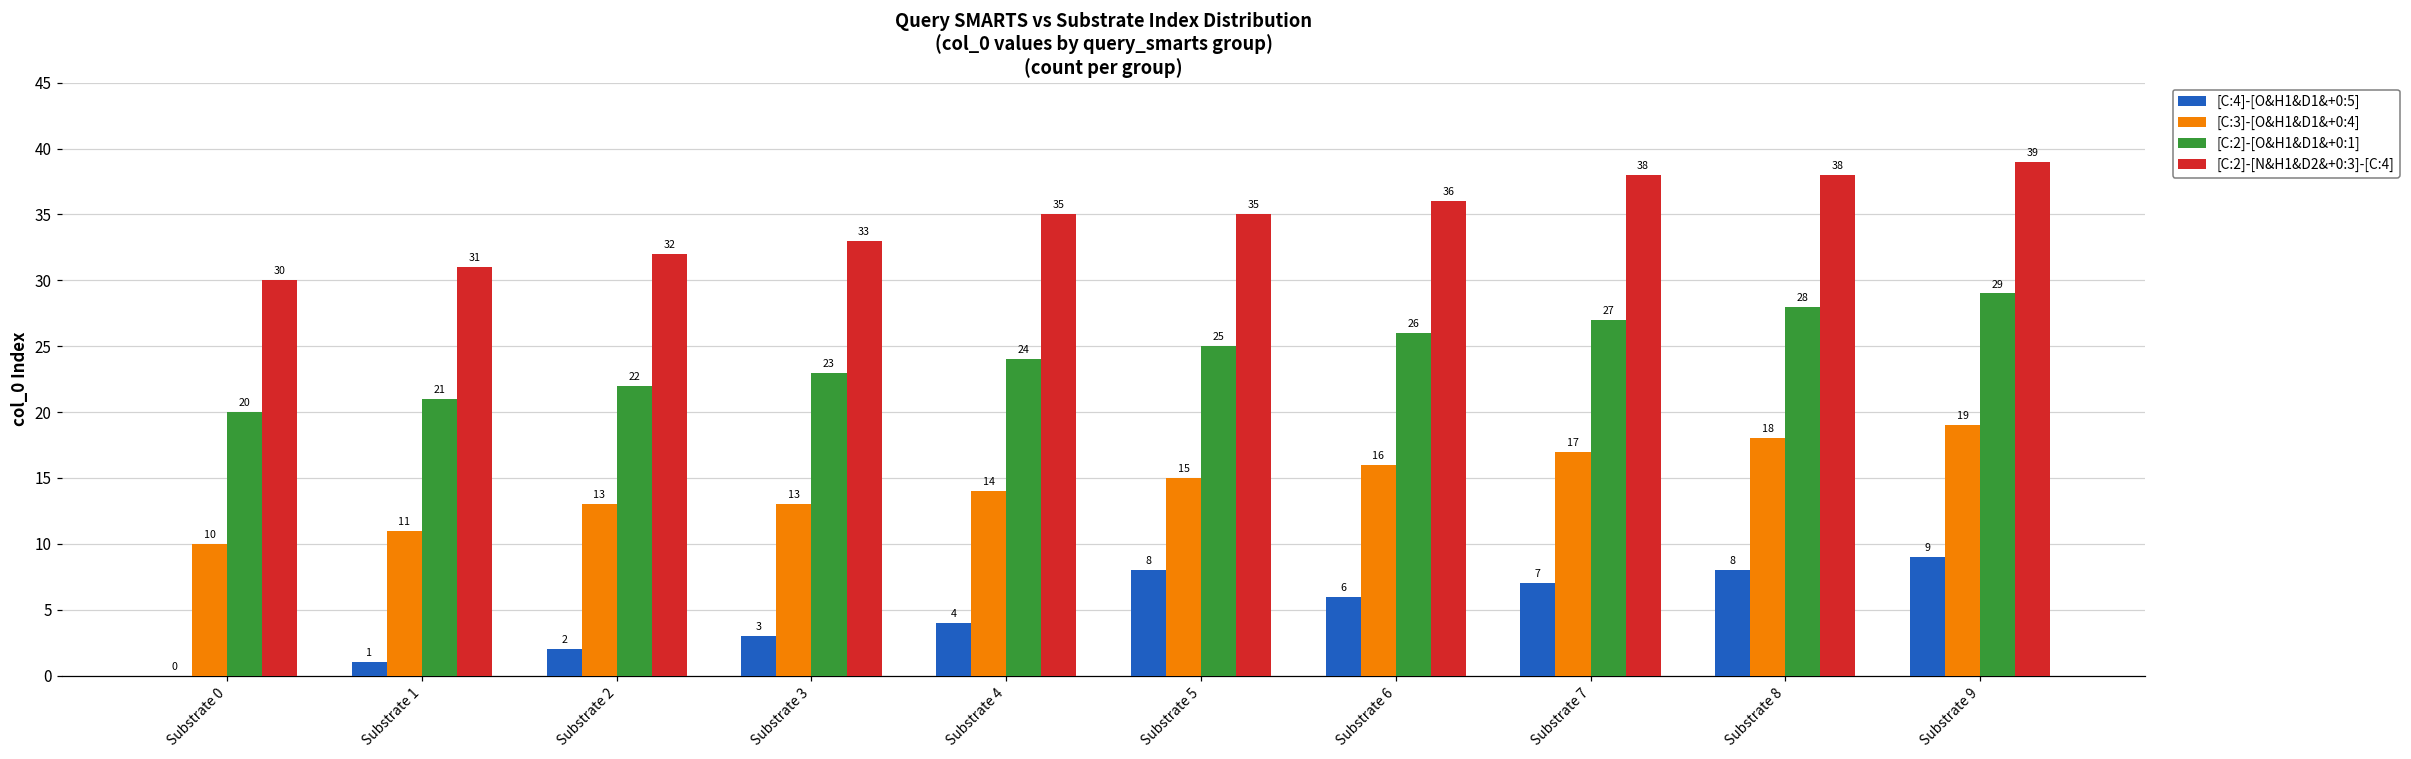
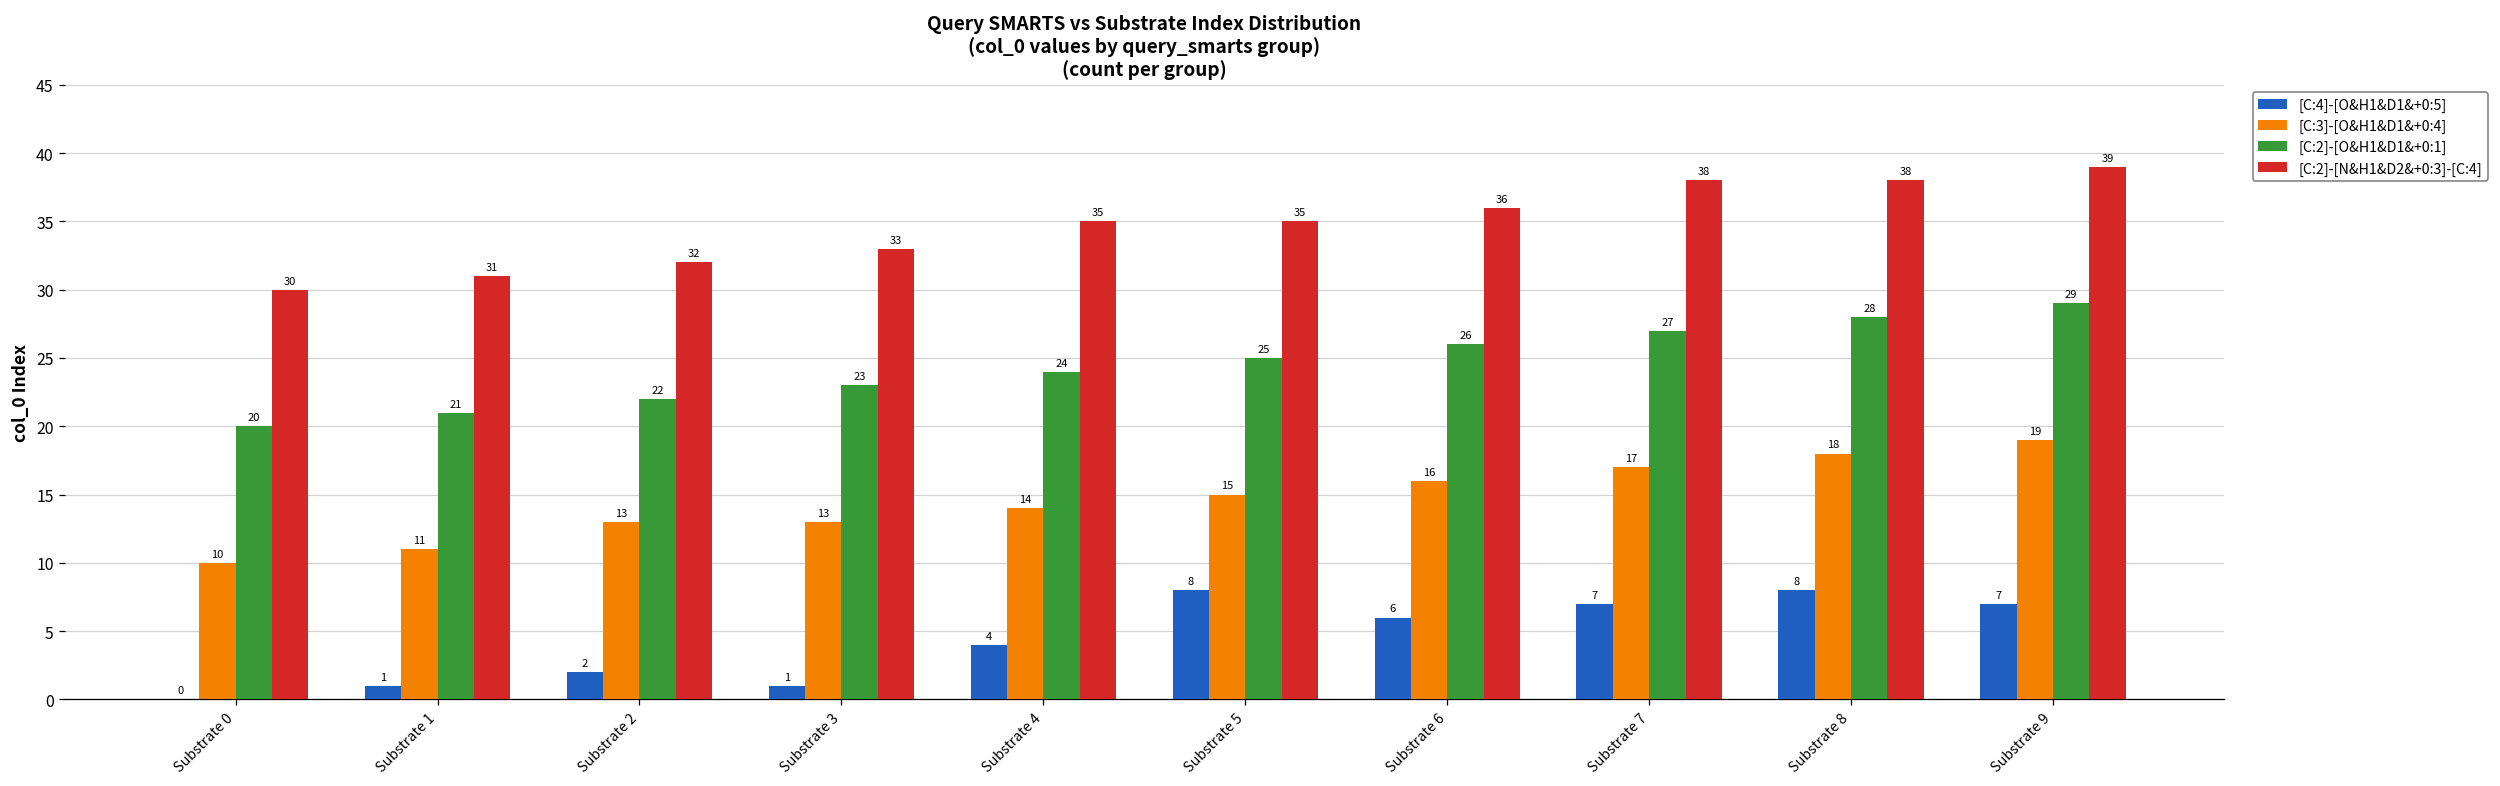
  {
    "[C:4]-[O&H1&D1&+0:5]": {
      "Substrate 0": 0,
      "Substrate 1": 1,
      "Substrate 2": 2,
-     "Substrate 3": 3,
+     "Substrate 3": 1,
      "Substrate 4": 4,
      "Substrate 5": 8,
      "Substrate 6": 6,
      "Substrate 7": 7,
      "Substrate 8": 8,
-     "Substrate 9": 9
+     "Substrate 9": 7
    },
    "[C:3]-[O&H1&D1&+0:4]": {
      "Substrate 0": 10,
      "Substrate 1": 11,
      "Substrate 2": 13,
      "Substrate 3": 13,
      "Substrate 4": 14,
      "Substrate 5": 15,
      "Substrate 6": 16,
      "Substrate 7": 17,
      "Substrate 8": 18,
      "Substrate 9": 19
    },
    "[C:2]-[O&H1&D1&+0:1]": {
      "Substrate 0": 20,
      "Substrate 1": 21,
      "Substrate 2": 22,
      "Substrate 3": 23,
      "Substrate 4": 24,
      "Substrate 5": 25,
      "Substrate 6": 26,
      "Substrate 7": 27,
      "Substrate 8": 28,
      "Substrate 9": 29
    },
    "[C:2]-[N&H1&D2&+0:3]-[C:4]": {
      "Substrate 0": 30,
      "Substrate 1": 31,
      "Substrate 2": 32,
      "Substrate 3": 33,
      "Substrate 4": 35,
      "Substrate 5": 35,
      "Substrate 6": 36,
      "Substrate 7": 38,
      "Substrate 8": 38,
      "Substrate 9": 39
    }
  }
